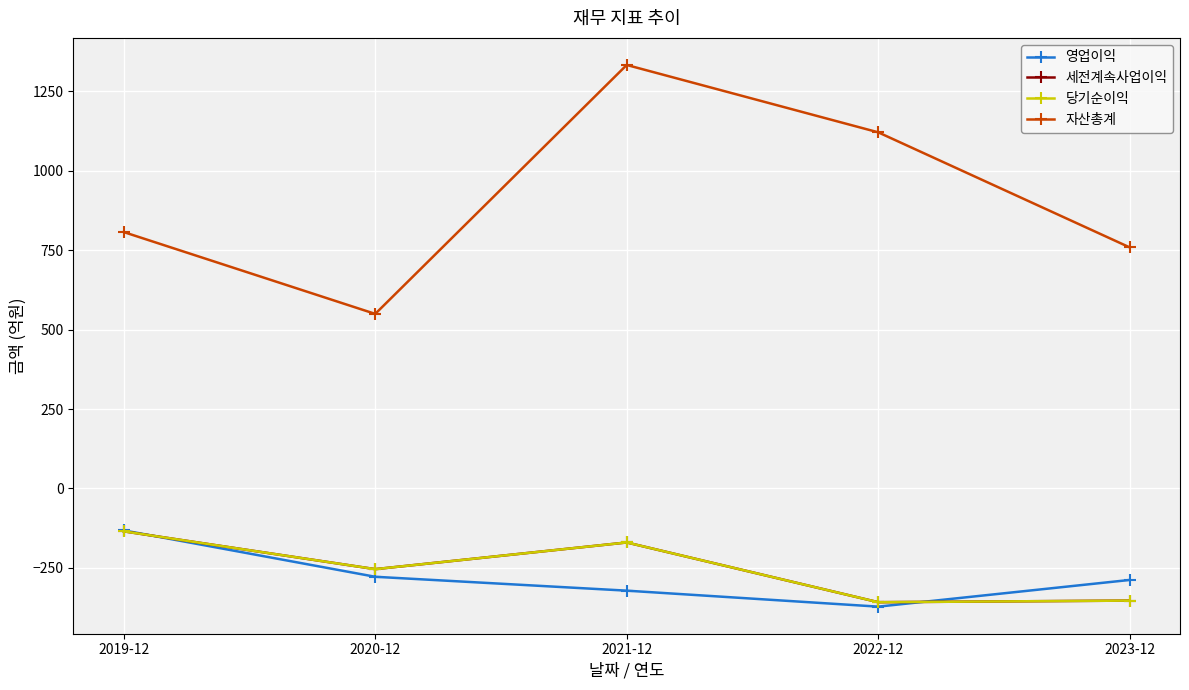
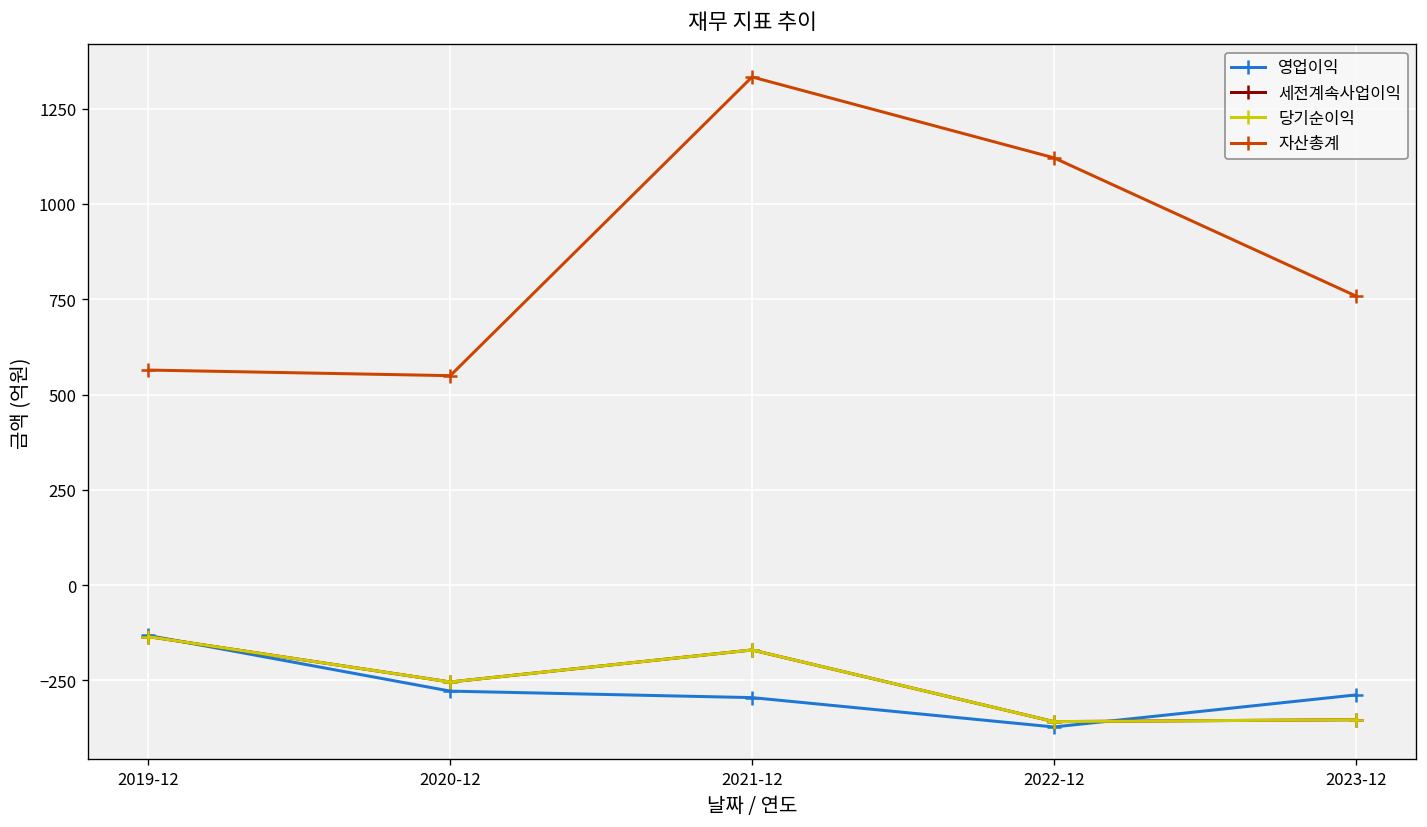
  {
    "영업이익": {
      "2020-12": -280,
-     "2021-12": -320,
+     "2021-12": -300,
      "2022-12": -370,
      "2023-12": -290
    },
    "당기순이익": {
      "2020-12": -250,
      "2021-12": -170,
      "2022-12": -360,
      "2023-12": -350
    },
    "자산총계": {
-     "2019-12": 810,
+     "2019-12": 560,
      "2020-12": 550,
      "2021-12": 1330,
      "2022-12": 1120,
      "2023-12": 760
    }
  }
